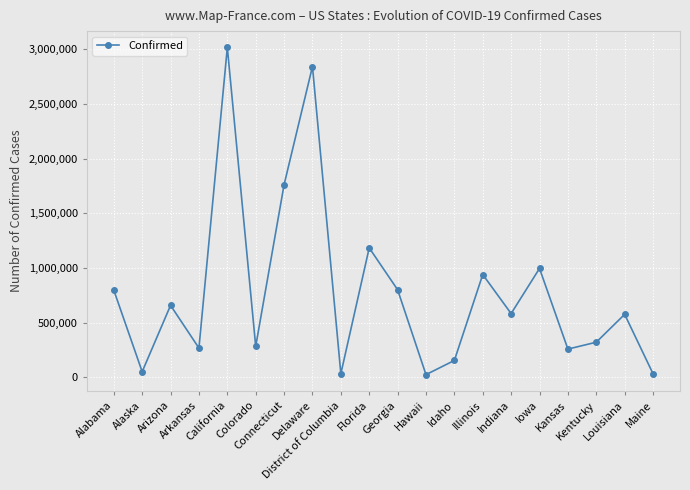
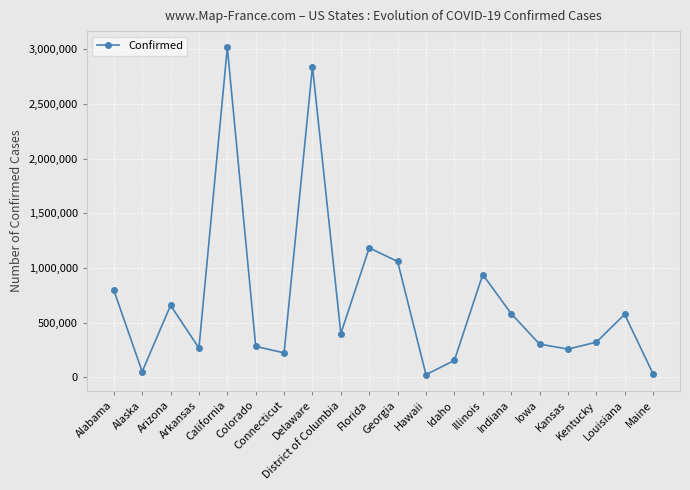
  {
    "Alabama": "800,000",
    "Alaska": "50,000",
    "Arizona": "660,000",
    "Arkansas": "270,000",
    "California": "3,020,000",
    "Colorado": "280,000",
-   "Connecticut": "1,760,000",
+   "Connecticut": "220,000",
    "Delaware": "2,840,000",
-   "District of Columbia": "30,000",
+   "District of Columbia": "400,000",
    "Florida": "1,180,000",
-   "Georgia": "800,000",
+   "Georgia": "1,060,000",
    "Hawaii": "20,000",
    "Idaho": "150,000",
    "Illinois": "940,000",
    "Indiana": "580,000",
-   "Iowa": "1,000,000",
+   "Iowa": "300,000",
    "Kansas": "260,000",
    "Kentucky": "320,000",
    "Louisiana": "580,000",
    "Maine": "30,000"
  }
